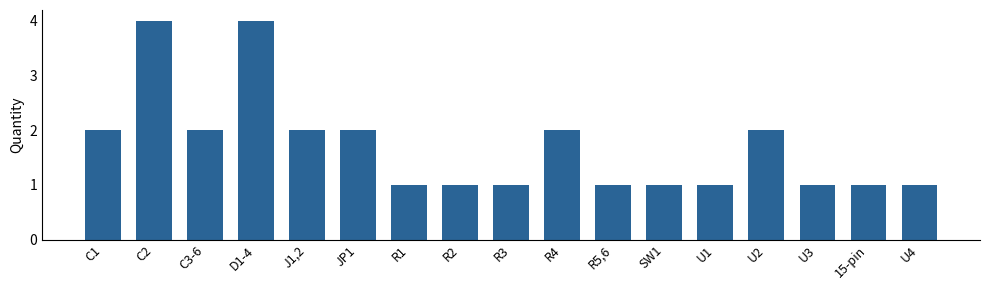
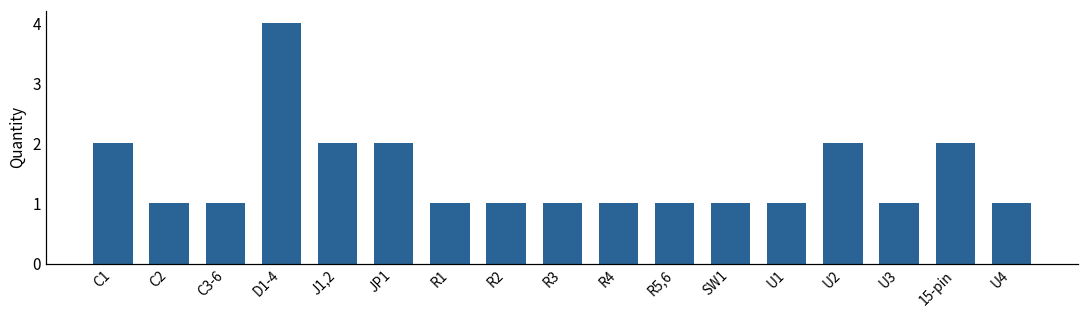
  {
    "C1": 2,
-   "C2": 4,
-   "C3-6": 2,
+   "C2": 1,
+   "C3-6": 1,
    "D1-4": 4,
    "J1,2": 2,
    "JP1": 2,
    "R1": 1,
    "R2": 1,
    "R3": 1,
-   "R4": 2,
+   "R4": 1,
    "R5,6": 1,
    "SW1": 1,
    "U1": 1,
    "U2": 2,
    "U3": 1,
-   "15-pin": 1,
+   "15-pin": 2,
    "U4": 1
  }
